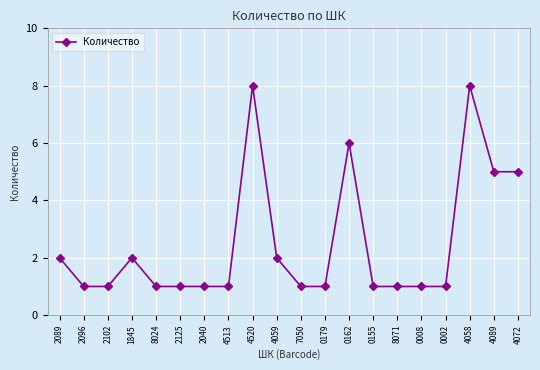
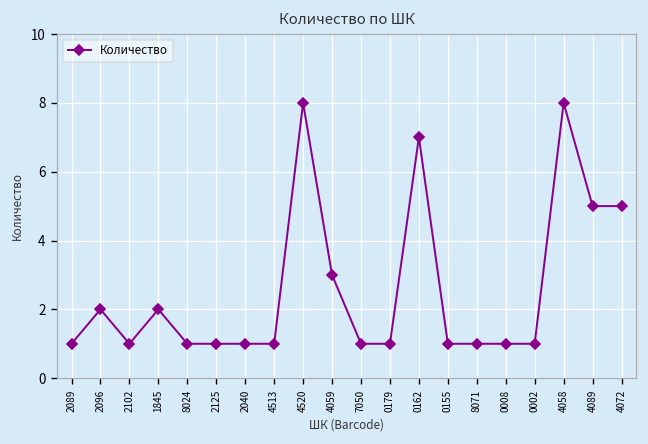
  {
-   "2089": 2,
-   "2096": 1,
+   "2089": 1,
+   "2096": 2,
    "2102": 1,
    "1845": 2,
    "8024": 1,
    "2125": 1,
    "2040": 1,
    "4513": 1,
    "4520": 8,
-   "4059": 2,
+   "4059": 3,
    "7050": 1,
    "0179": 1,
-   "0162": 6,
+   "0162": 7,
    "0155": 1,
    "8071": 1,
    "0008": 1,
    "0002": 1,
    "4058": 8,
    "4089": 5,
    "4072": 5
  }
